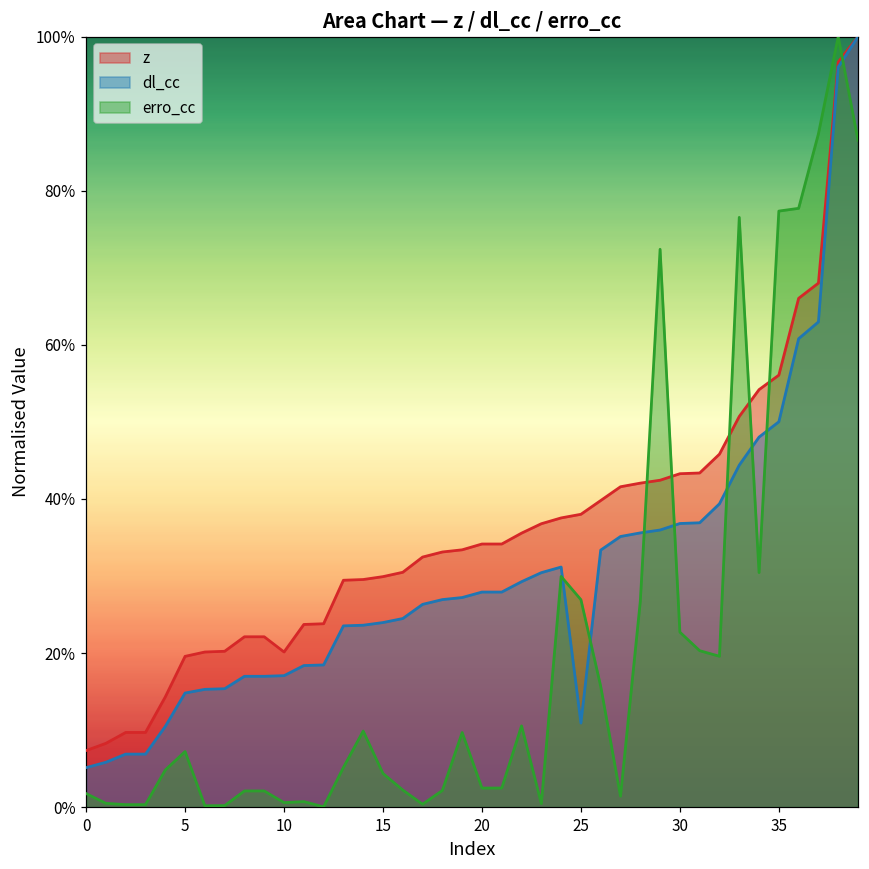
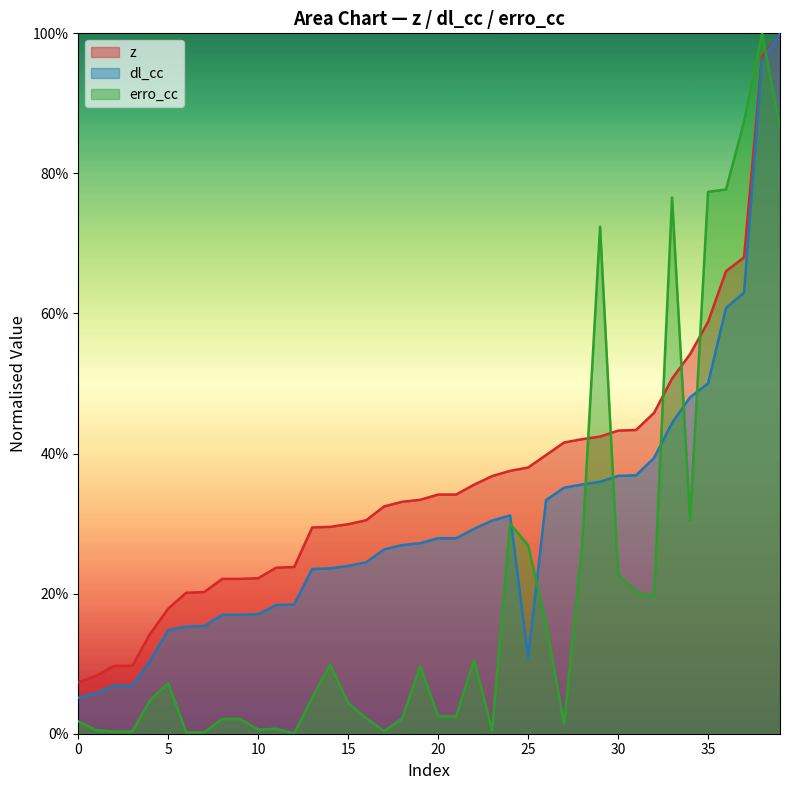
  {
    "z": {
      "0": "7%",
-     "5": "20%",
-     "10": "20%",
+     "5": "18%",
+     "10": "22%",
      "15": "30%",
      "20": "34%",
      "25": "38%",
      "30": "43%",
-     "35": "56%"
+     "35": "59%"
    },
    "dl_cc": {
      "0": "5%",
      "5": "15%",
      "10": "17%",
      "15": "24%",
      "20": "28%",
      "25": "11%",
      "30": "37%",
      "35": "50%"
    },
    "erro_cc": {
      "0": "2%",
      "5": "7%",
      "10": "1%",
      "15": "4%",
      "20": "2%",
      "25": "27%",
      "30": "23%",
      "35": "77%"
    }
  }
